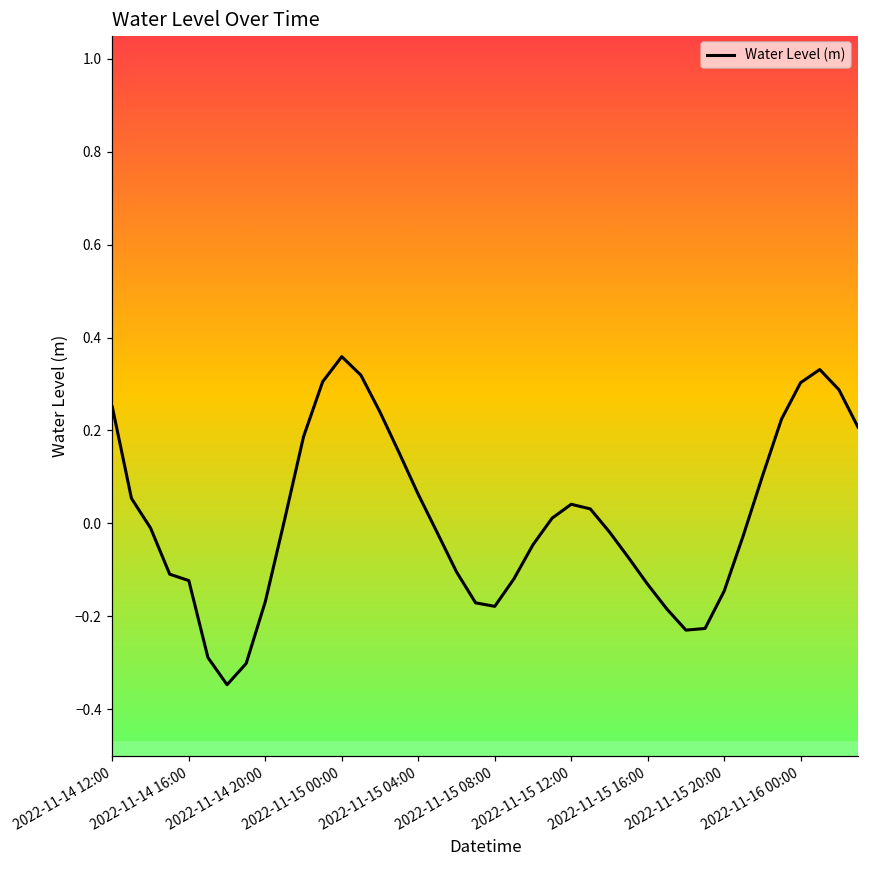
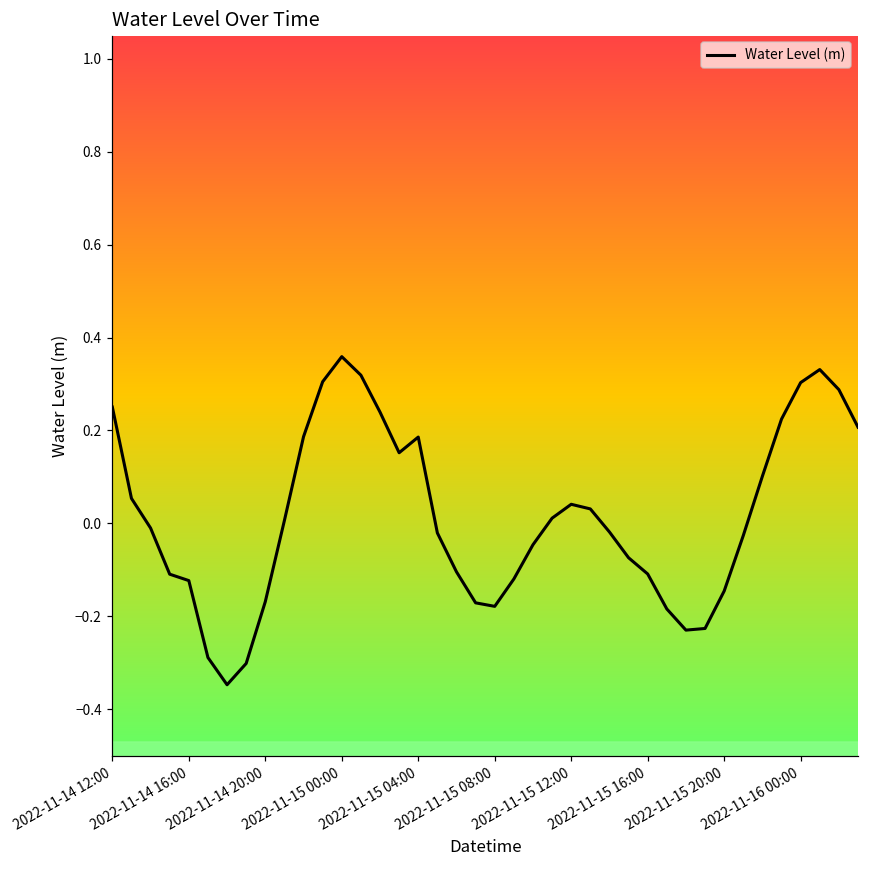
  {
    "2022-11-14 12:00": 0.25,
    "2022-11-14 16:00": -0.12,
    "2022-11-14 20:00": -0.17,
    "2022-11-15 00:00": 0.36,
-   "2022-11-15 04:00": 0.06,
+   "2022-11-15 04:00": 0.19,
    "2022-11-15 08:00": -0.18,
    "2022-11-15 12:00": 0.04,
-   "2022-11-15 16:00": -0.13,
+   "2022-11-15 16:00": -0.11,
    "2022-11-15 20:00": -0.15,
    "2022-11-16 00:00": 0.30
  }
